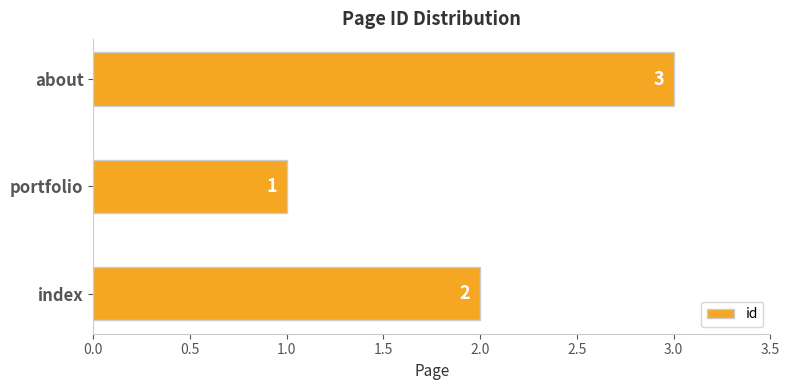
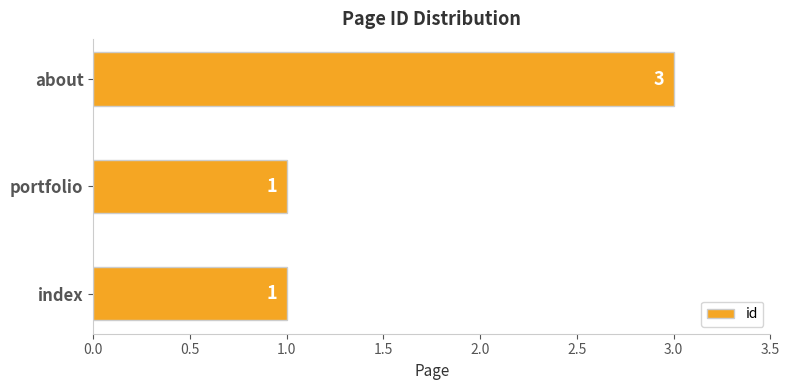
  {
    "about": 3,
    "portfolio": 1,
-   "index": 2
+   "index": 1
  }
